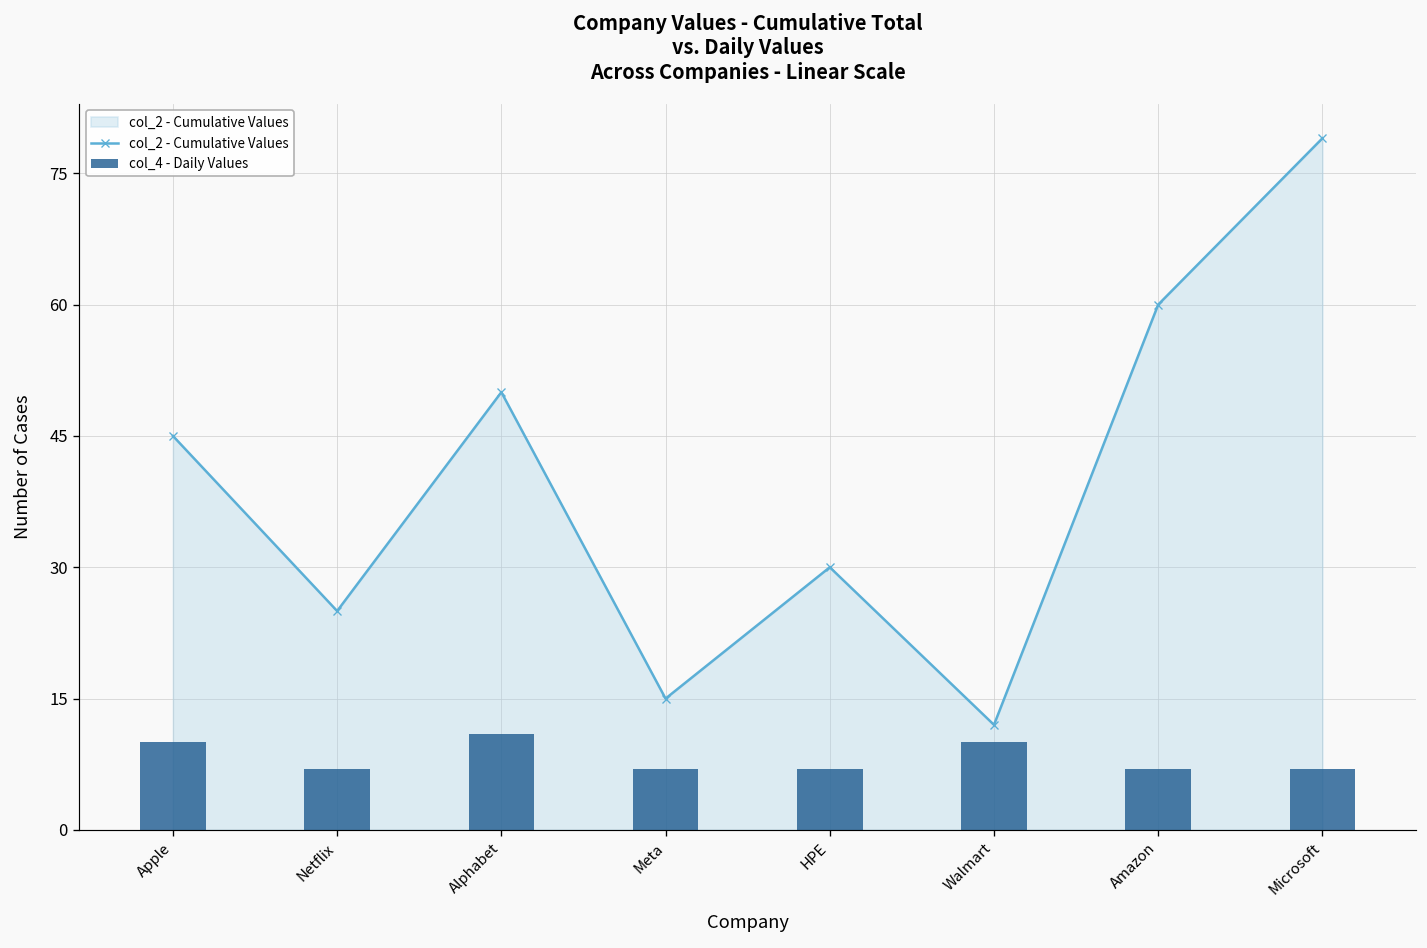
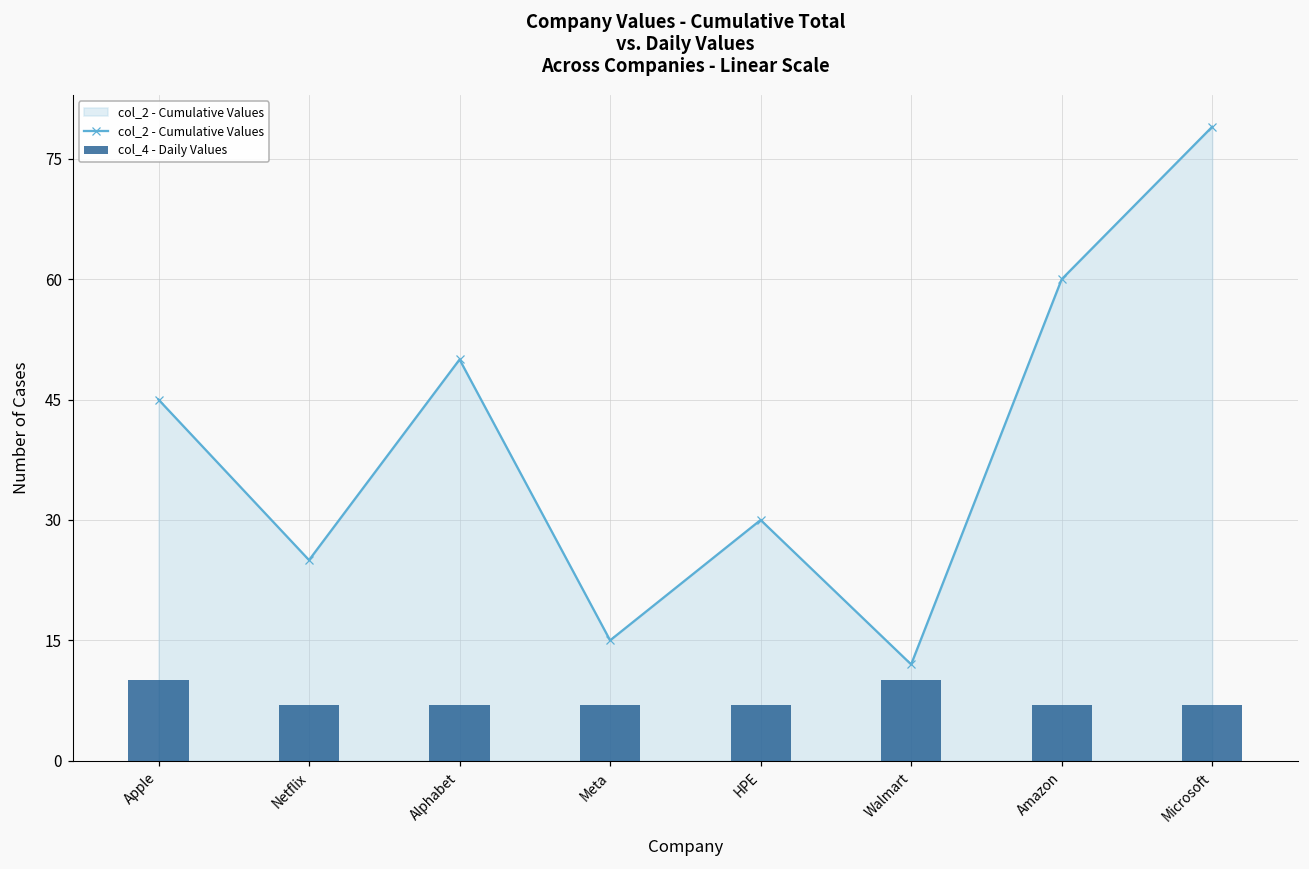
  {
    "col_4 - Daily Values": {
      "Apple": 10,
      "Netflix": 7,
-     "Alphabet": 11,
+     "Alphabet": 7,
      "Meta": 7,
      "HPE": 7,
      "Walmart": 10,
      "Amazon": 7,
      "Microsoft": 7
    }
  }
